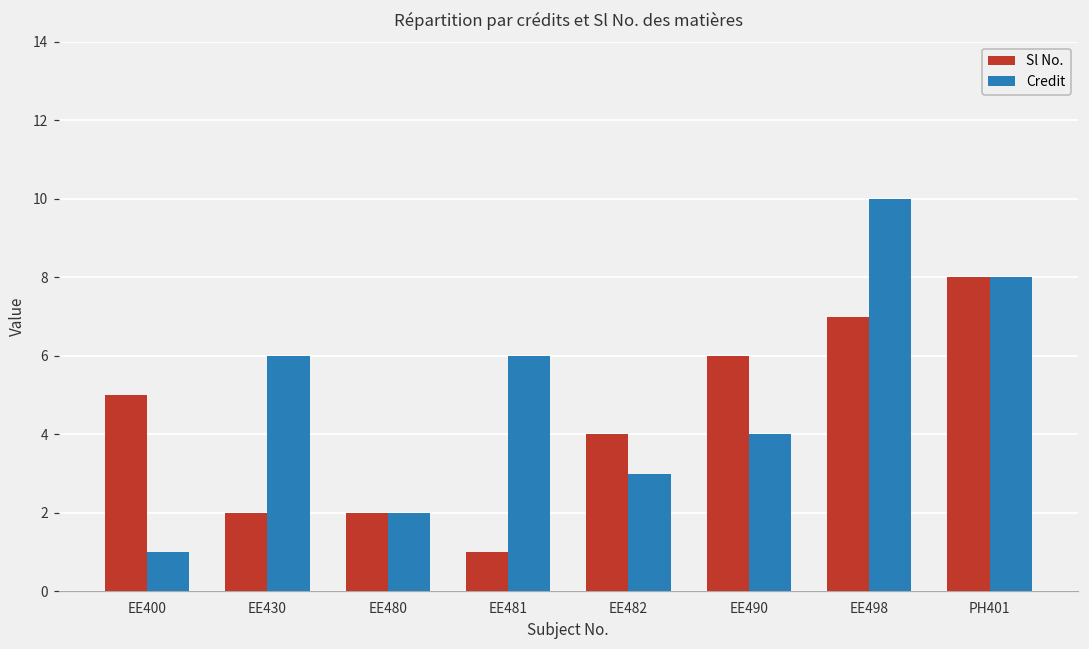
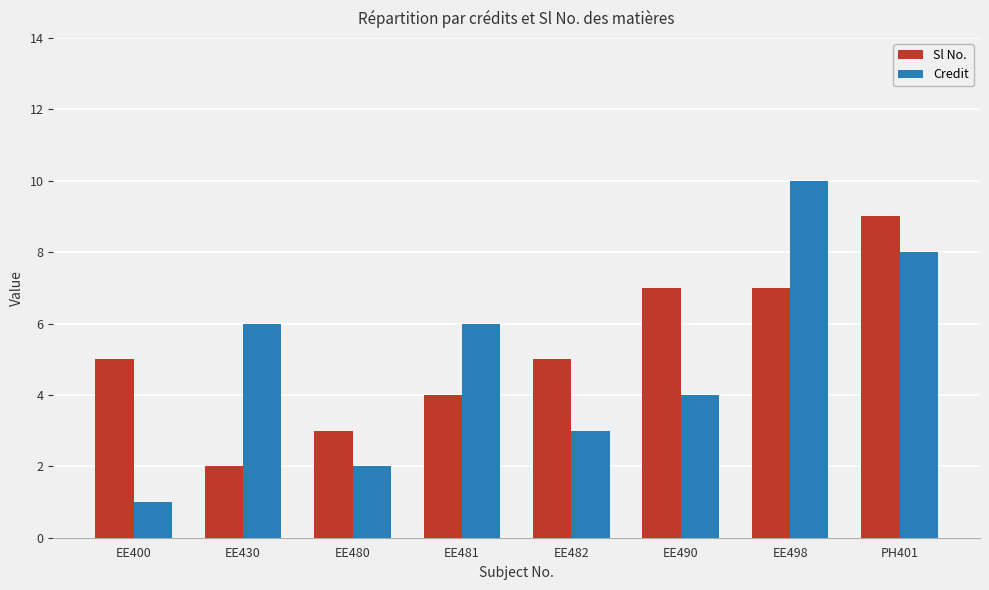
  {
    "Sl No.": {
      "EE400": 5,
      "EE430": 2,
-     "EE480": 2,
-     "EE481": 1,
-     "EE482": 4,
-     "EE490": 6,
+     "EE480": 3,
+     "EE481": 4,
+     "EE482": 5,
+     "EE490": 7,
      "EE498": 7,
-     "PH401": 8
+     "PH401": 9
    },
    "Credit": {
      "EE400": 1,
      "EE430": 6,
      "EE480": 2,
      "EE481": 6,
      "EE482": 3,
      "EE490": 4,
      "EE498": 10,
      "PH401": 8
    }
  }
